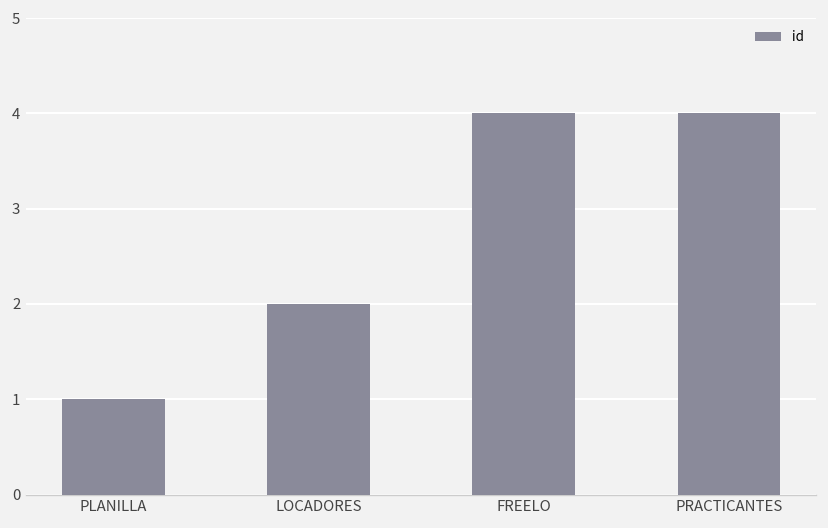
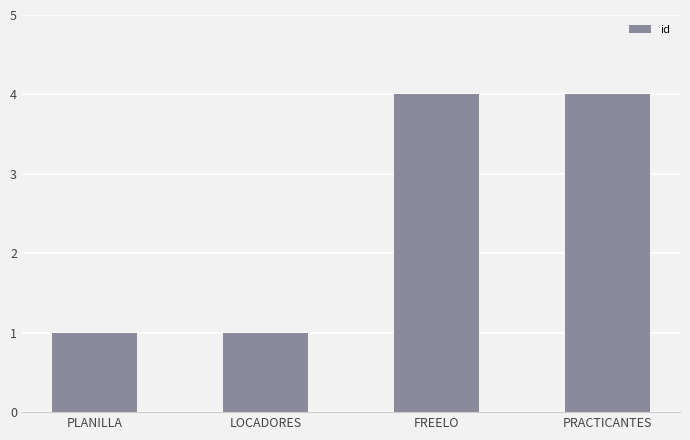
  {
    "PLANILLA": 1,
-   "LOCADORES": 2,
+   "LOCADORES": 1,
    "FREELO": 4,
    "PRACTICANTES": 4
  }
